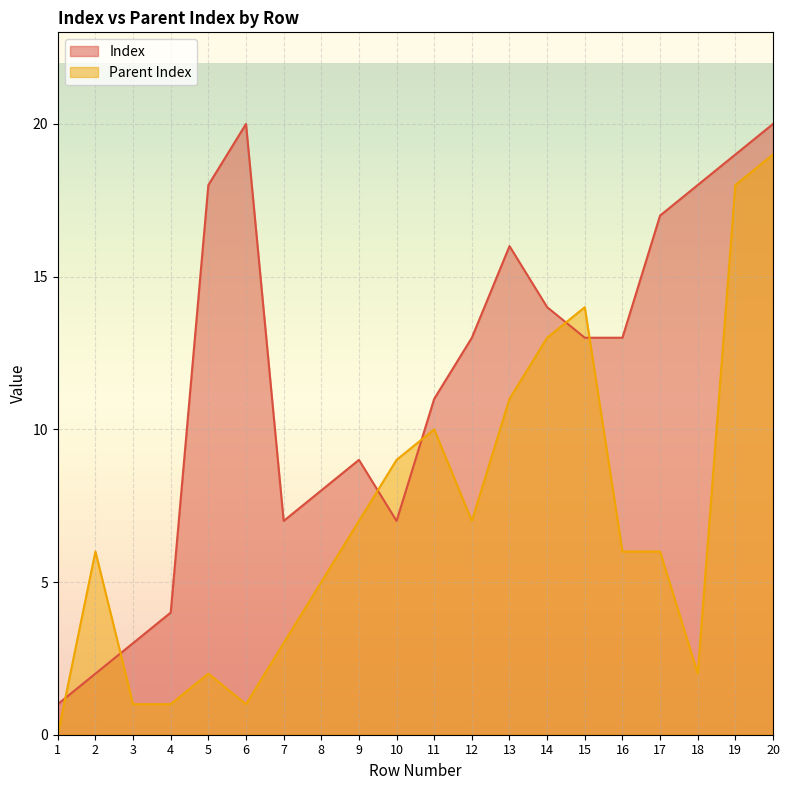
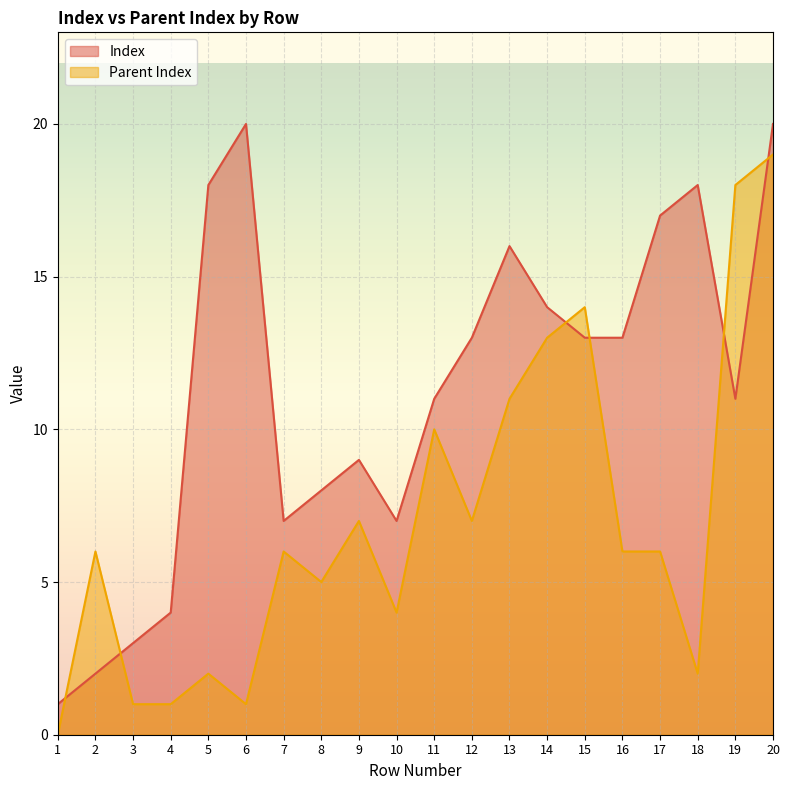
  {
    "Index": {
      "1": 1,
      "2": 2,
      "3": 3,
      "4": 4,
      "5": 18,
      "6": 20,
      "7": 7,
      "8": 8,
      "9": 9,
      "10": 7,
      "11": 11,
      "12": 13,
      "13": 16,
      "14": 14,
      "15": 13,
      "16": 13,
      "17": 17,
      "18": 18,
-     "19": 19,
+     "19": 11,
      "20": 20
    },
    "Parent Index": {
      "1": 0,
      "2": 6,
      "3": 1,
      "4": 1,
      "5": 2,
      "6": 1,
-     "7": 3,
+     "7": 6,
      "8": 5,
      "9": 7,
-     "10": 9,
+     "10": 4,
      "11": 10,
      "12": 7,
      "13": 11,
      "14": 13,
      "15": 14,
      "16": 6,
      "17": 6,
      "18": 2,
      "19": 18,
      "20": 19
    }
  }
